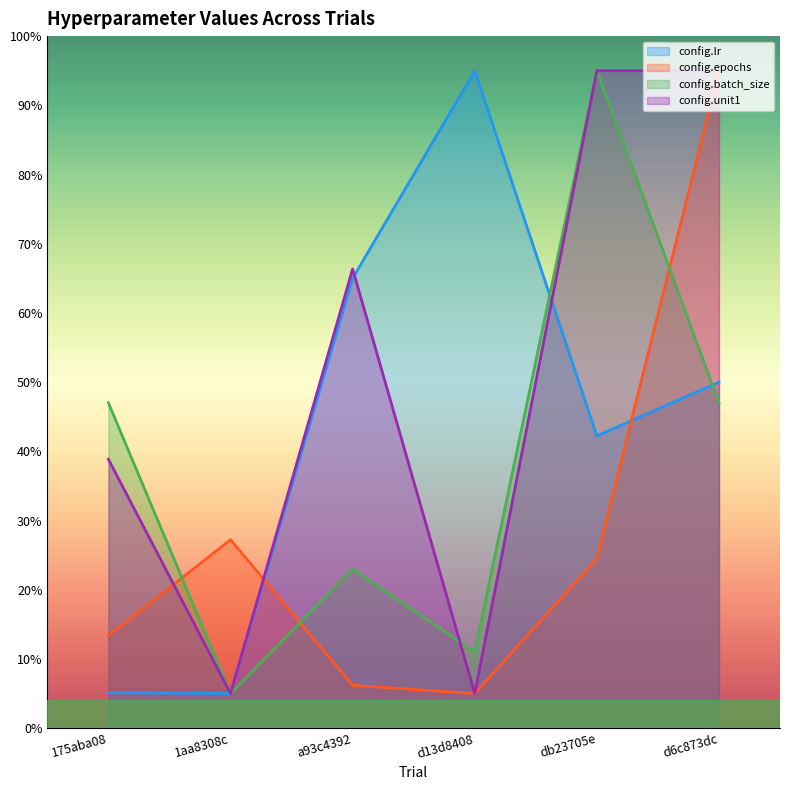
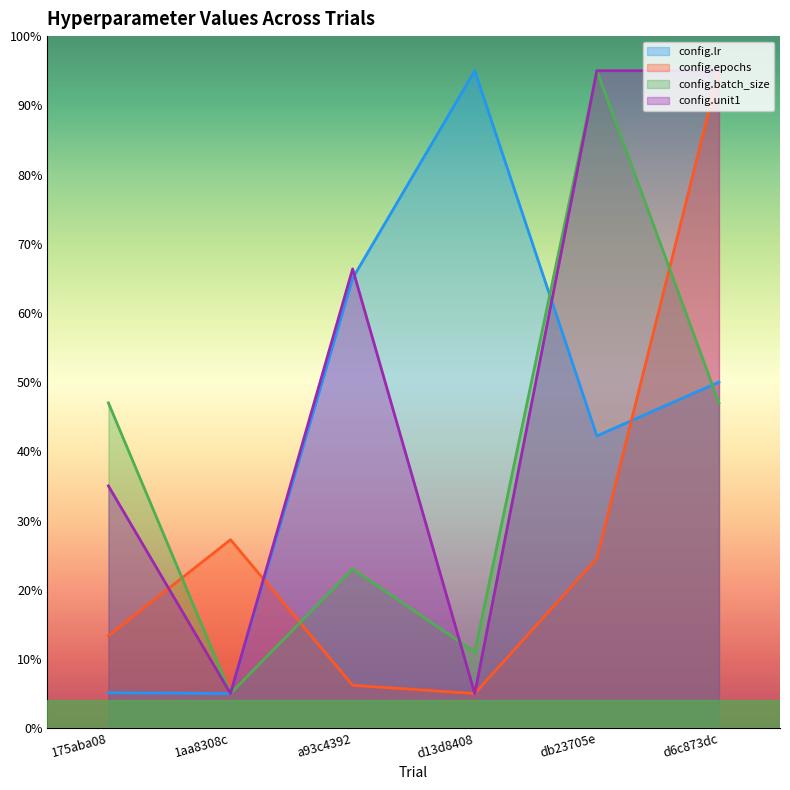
  {
    "config.lr": {
      "175aba08": "5%",
      "a93c4392": "65%",
      "d13d8408": "95%",
      "db23705e": "42%",
      "d6c873dc": "50%"
    },
    "config.epochs": {
      "175aba08": "13%",
      "1aa8308c": "27%",
      "a93c4392": "6%",
      "db23705e": "25%"
    },
    "config.batch_size": {
      "175aba08": "47%",
      "a93c4392": "23%",
      "d13d8408": "11%",
      "d6c873dc": "47%"
    },
    "config.unit1": {
-     "175aba08": "39%",
+     "175aba08": "35%",
      "a93c4392": "66%"
    }
  }
